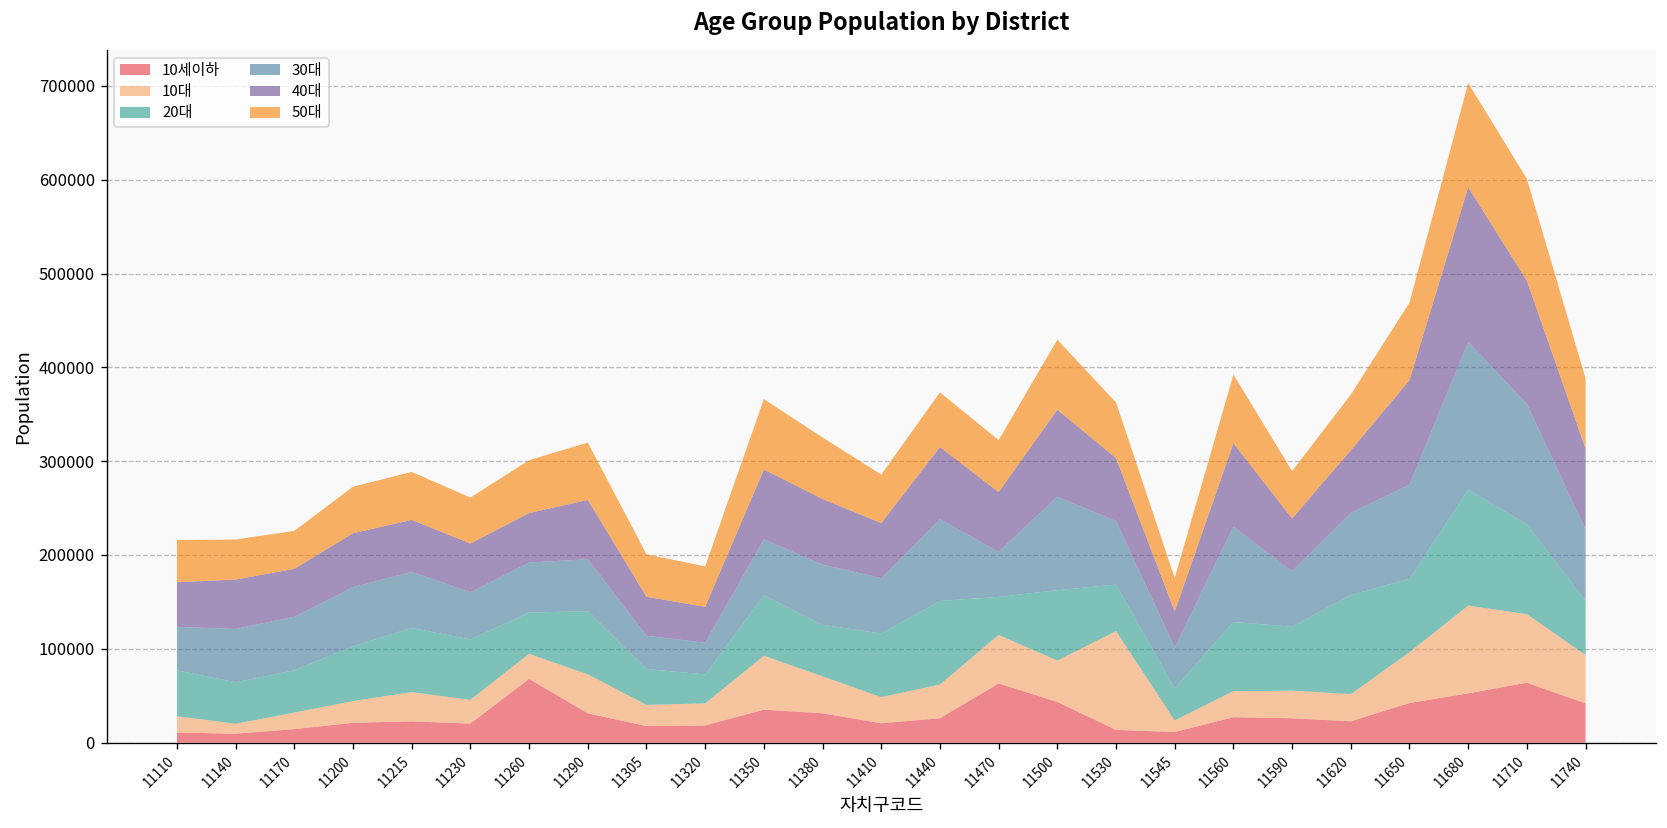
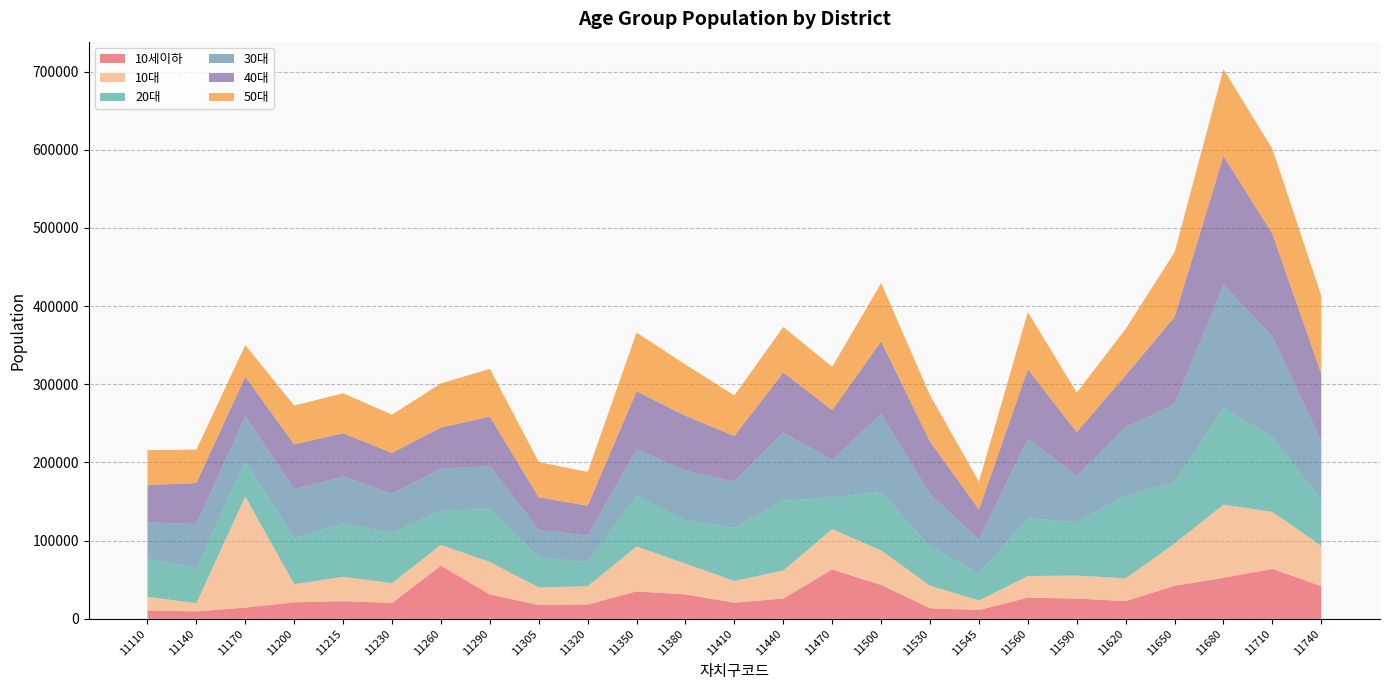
  {
    "10세이하": {
      "11110": 10000,
      "11140": 10000,
      "11170": 10000,
      "11200": 20000,
      "11215": 20000,
      "11230": 20000,
      "11260": 70000,
      "11290": 30000,
      "11305": 20000,
      "11320": 20000,
      "11350": 40000,
      "11380": 30000,
      "11410": 20000,
      "11440": 30000,
      "11470": 60000,
      "11500": 40000,
      "11530": 10000,
      "11545": 10000,
      "11560": 30000,
      "11590": 30000,
      "11620": 20000,
      "11650": 40000,
      "11680": 50000,
      "11710": 60000,
      "11740": 40000
    },
    "10대": {
      "11110": 20000,
      "11140": 10000,
-     "11170": 20000,
+     "11170": 140000,
      "11200": 20000,
      "11215": 30000,
      "11230": 30000,
      "11260": 30000,
      "11290": 40000,
      "11305": 20000,
      "11320": 20000,
      "11350": 60000,
      "11380": 40000,
      "11410": 30000,
      "11440": 40000,
      "11470": 50000,
      "11500": 40000,
-     "11530": 110000,
+     "11530": 30000,
      "11545": 10000,
      "11560": 30000,
      "11590": 30000,
      "11620": 30000,
      "11650": 50000,
      "11680": 90000,
      "11710": 70000,
      "11740": 50000
    },
    "50대": {
      "11110": 40000,
      "11140": 40000,
      "11170": 40000,
      "11200": 50000,
      "11215": 50000,
      "11230": 50000,
      "11260": 60000,
      "11290": 60000,
      "11305": 50000,
      "11320": 40000,
      "11350": 80000,
      "11380": 70000,
      "11410": 50000,
      "11440": 60000,
      "11470": 60000,
      "11500": 70000,
      "11530": 60000,
      "11545": 40000,
      "11560": 70000,
      "11590": 50000,
      "11620": 60000,
      "11650": 80000,
      "11680": 110000,
      "11710": 110000,
-     "11740": 70000
+     "11740": 100000
    }
  }
